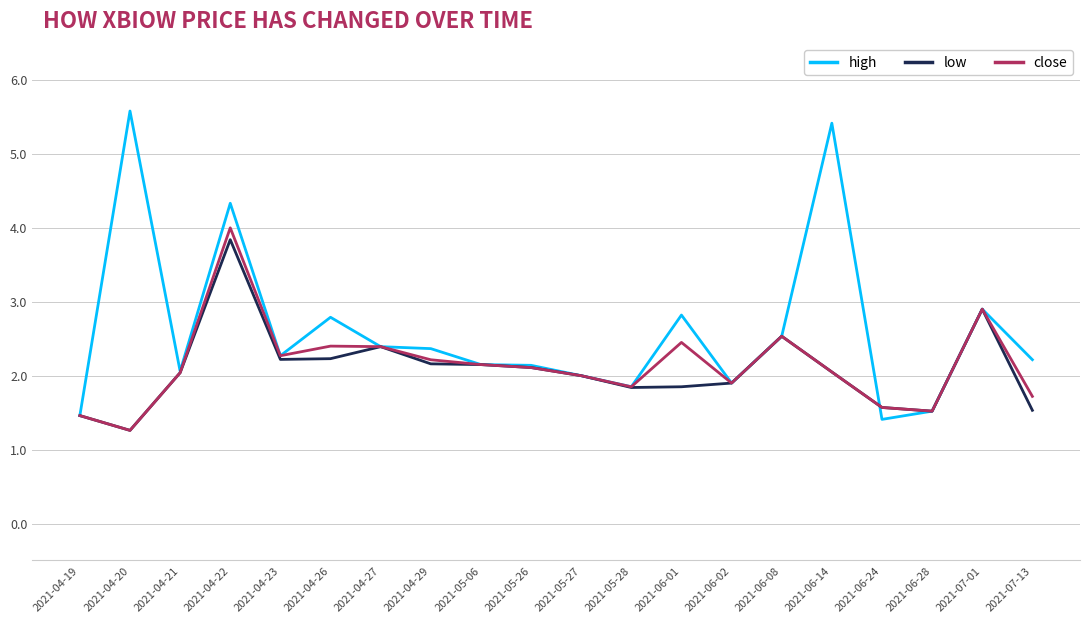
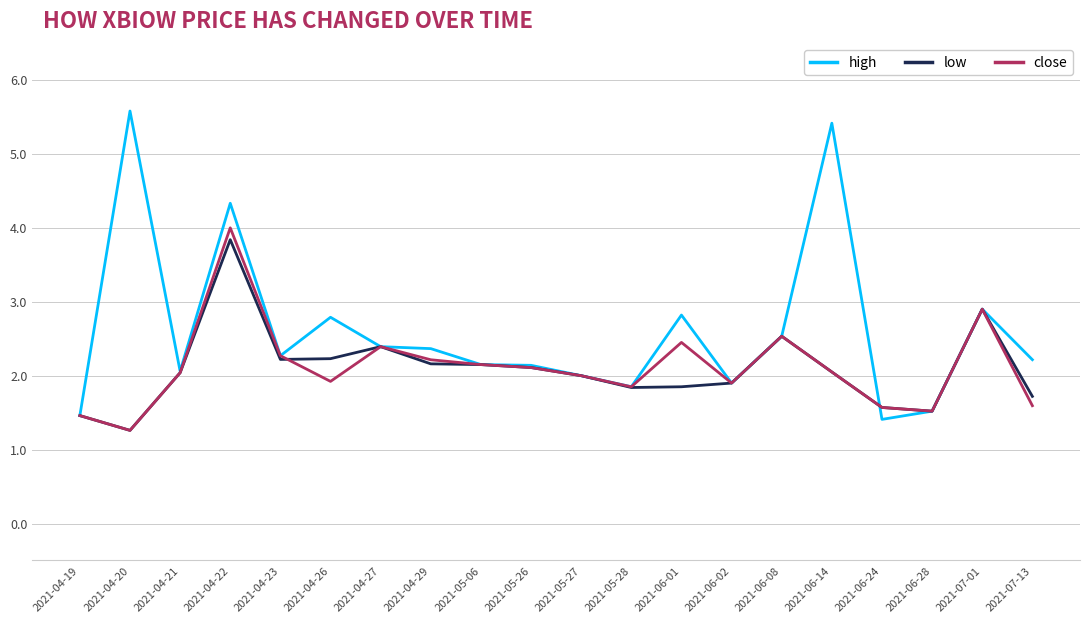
  {
    "high": {
      "2021-04-20": 5.6,
      "2021-04-22": 4.3,
      "2021-04-26": 2.8,
      "2021-04-29": 2.4,
      "2021-06-01": 2.8,
      "2021-06-14": 5.4,
      "2021-06-24": 1.4,
      "2021-07-13": 2.2
    },
    "low": {
      "2021-04-22": 3.8,
      "2021-04-23": 2.2,
      "2021-04-26": 2.2,
      "2021-04-29": 2.2,
      "2021-06-01": 1.9,
-     "2021-07-13": 1.5
+     "2021-07-13": 1.7
    },
    "close": {
      "2021-04-22": 4.0,
-     "2021-04-26": 2.4,
+     "2021-04-26": 1.9,
      "2021-04-29": 2.2,
      "2021-06-01": 2.5,
-     "2021-07-13": 1.7
+     "2021-07-13": 1.6
    }
  }
